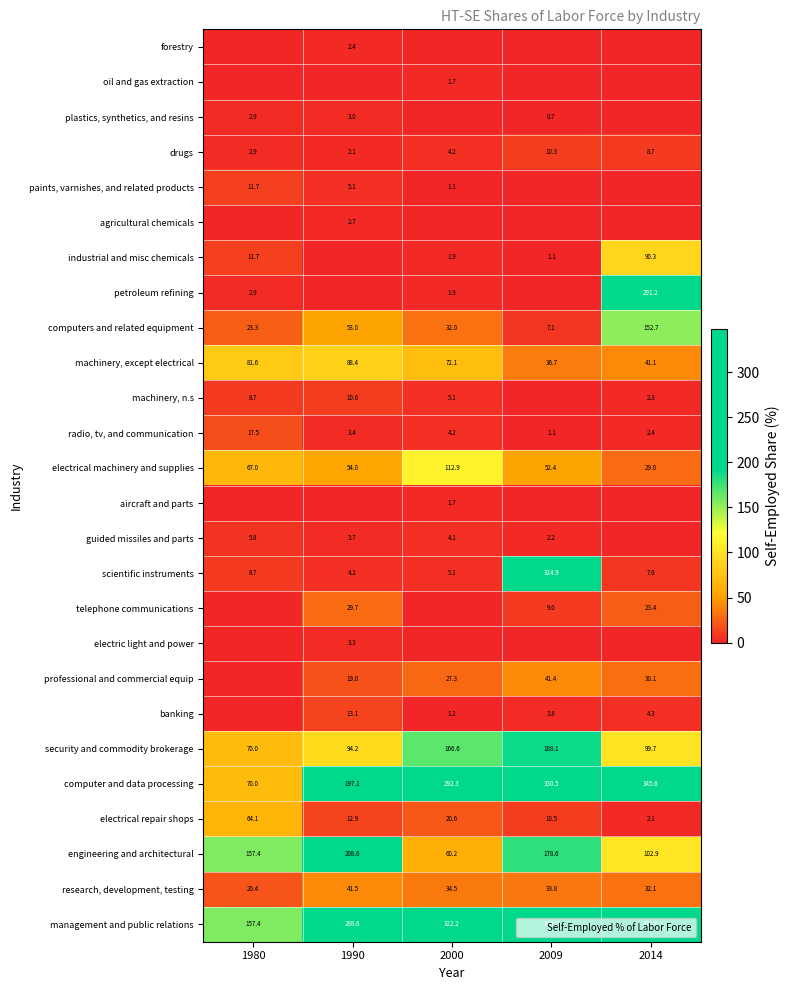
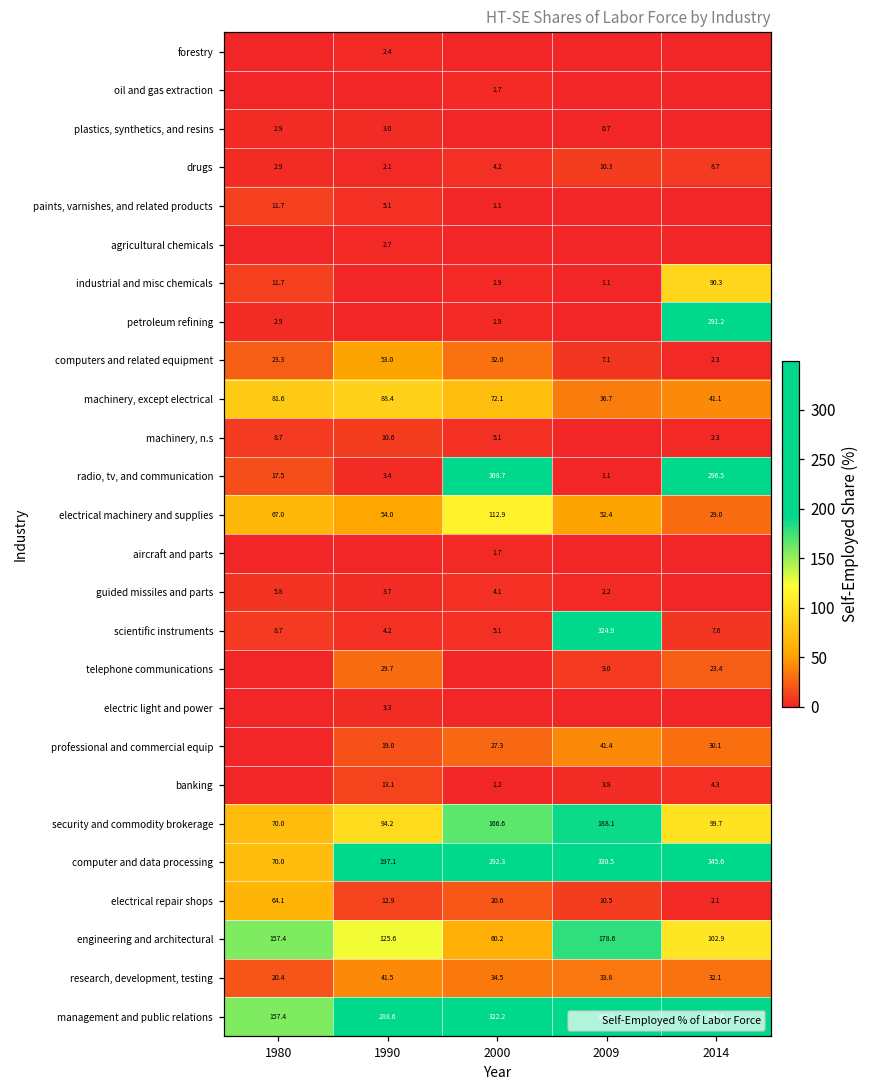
  {
    "forestry": {
      "1990": 2.4
    },
    "oil and gas extraction": {
      "2000": 1.7
    },
    "plastics, synthetics, and resins": {
      "1980": 2.9,
      "1990": 3.0,
      "2009": 0.7
    },
    "drugs": {
      "1980": 2.9,
      "1990": 2.1,
      "2000": 4.2,
      "2009": 10.3,
      "2014": 8.7
    },
    "paints, varnishes, and related products": {
      "1980": 11.7,
      "1990": 5.1,
      "2000": 1.1
    },
    "agricultural chemicals": {
      "1990": 2.7
    },
    "industrial and misc chemicals": {
      "1980": 11.7,
      "2000": 1.9,
      "2009": 1.1,
      "2014": 90.3
    },
    "petroleum refining": {
      "1980": 2.9,
      "2000": 1.9,
      "2014": 291.2
    },
    "computers and related equipment": {
      "1980": 23.3,
      "1990": 53.0,
      "2000": 32.0,
      "2009": 7.1,
-     "2014": 152.7
+     "2014": 2.3
    },
    "machinery, except electrical": {
      "1980": 81.6,
      "1990": 88.4,
      "2000": 72.1,
      "2009": 36.7,
      "2014": 41.1
    },
    "machinery, n.s": {
      "1980": 8.7,
      "1990": 10.6,
      "2000": 5.1,
      "2014": 2.3
    },
    "radio, tv, and communication": {
      "1980": 17.5,
      "1990": 3.4,
-     "2000": 4.2,
+     "2000": 308.7,
      "2009": 1.1,
-     "2014": 2.4
+     "2014": 296.5
    },
    "electrical machinery and supplies": {
      "1980": 67.0,
      "1990": 54.0,
      "2000": 112.9,
      "2009": 52.4,
      "2014": 29.0
    },
    "aircraft and parts": {
      "2000": 1.7
    },
    "guided missiles and parts": {
      "1980": 5.8,
      "1990": 3.7,
      "2000": 4.1,
      "2009": 2.2
    },
    "scientific instruments": {
      "1980": 8.7,
      "1990": 4.2,
      "2000": 5.1,
      "2009": 324.9,
      "2014": 7.6
    },
    "telephone communications": {
      "1990": 29.7,
      "2009": 9.0,
      "2014": 23.4
    },
    "electric light and power": {
      "1990": 3.3
    },
    "professional and commercial equip": {
      "1990": 19.0,
      "2000": 27.3,
      "2009": 41.4,
      "2014": 30.1
    },
    "banking": {
      "1990": 13.1,
      "2000": 1.2,
      "2009": 3.8,
      "2014": 4.3
    },
    "security and commodity brokerage": {
      "1980": 70.0,
      "1990": 94.2,
      "2000": 166.6,
      "2009": 188.1,
      "2014": 99.7
    },
    "computer and data processing": {
      "1980": 70.0,
      "1990": 197.1,
      "2000": 292.3,
      "2009": 330.5,
      "2014": 345.6
    },
    "electrical repair shops": {
      "1980": 64.1,
      "1990": 12.9,
      "2000": 20.6,
      "2009": 10.5,
      "2014": 2.1
    },
    "engineering and architectural": {
      "1980": 157.4,
-     "1990": 208.6,
+     "1990": 125.6,
      "2000": 60.2,
      "2009": 178.6,
      "2014": 102.9
    },
    "research, development, testing": {
      "1980": 20.4,
      "1990": 41.5,
      "2000": 34.5,
      "2009": 33.8,
      "2014": 32.1
    },
    "management and public relations": {
      "1980": 157.4,
      "1990": 288.6,
      "2000": 322.2
    }
  }
